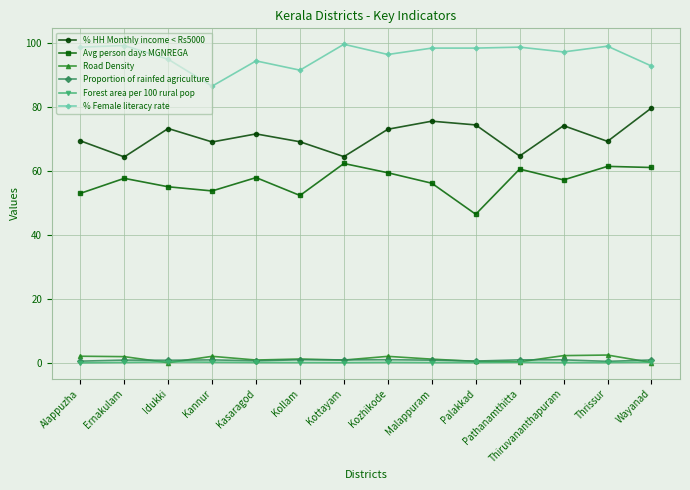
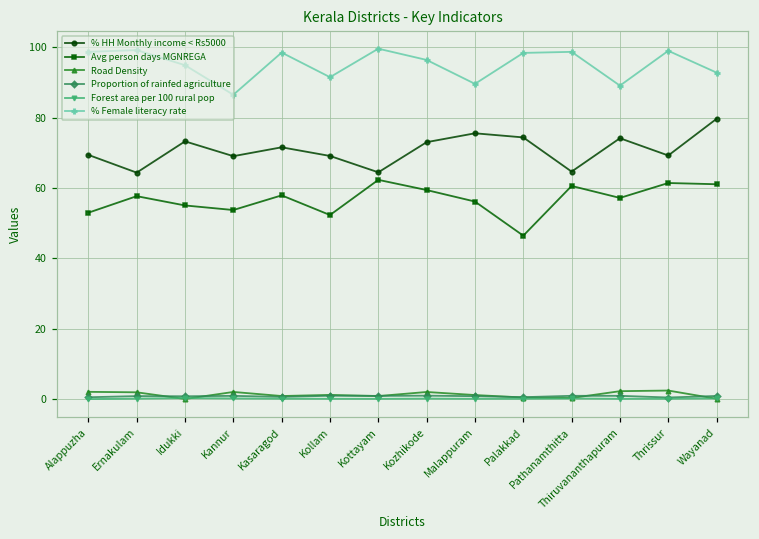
  {
    "% Female literacy rate": {
-     "Kasaragod": 94,
+     "Kasaragod": 99,
      "Kollam": 92,
      "Kottayam": 100,
      "Kozhikode": 96,
-     "Malappuram": 98,
+     "Malappuram": 90,
      "Palakkad": 98,
      "Pathanamthitta": 99,
-     "Thiruvananthapuram": 97,
+     "Thiruvananthapuram": 89,
      "Thrissur": 99,
      "Wayanad": 93
    }
  }
